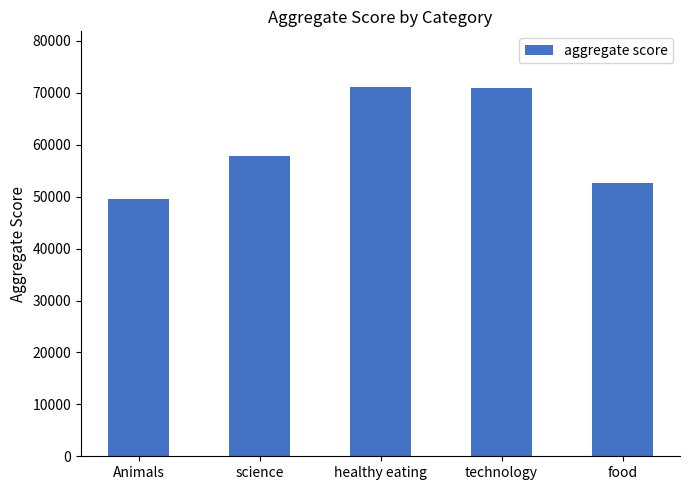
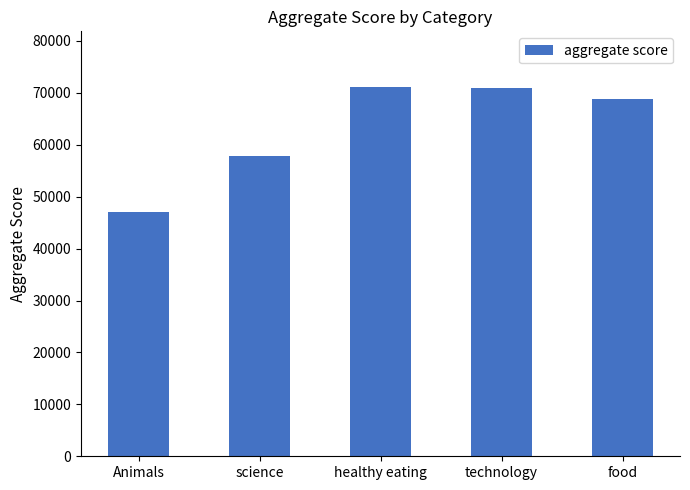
  {
-   "Animals": 50000,
+   "Animals": 47000,
    "science": 58000,
    "healthy eating": 71000,
    "technology": 71000,
-   "food": 53000
+   "food": 69000
  }
